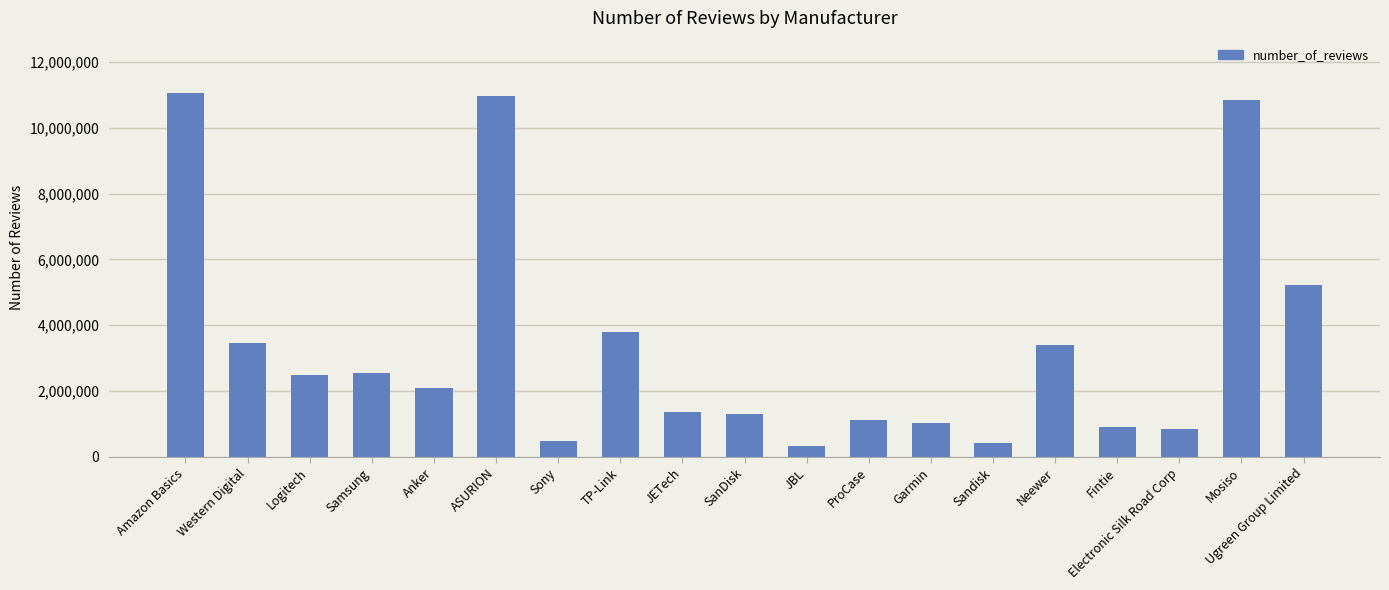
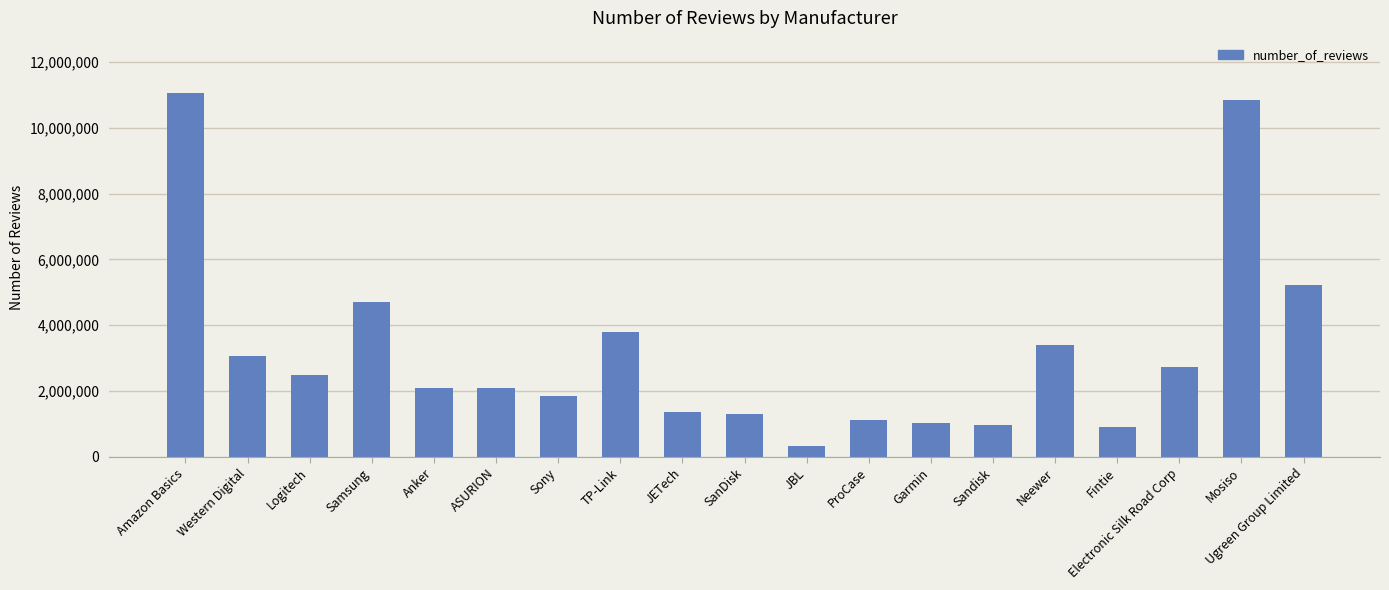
  {
    "Amazon Basics": "11,100,000",
-   "Western Digital": "3,500,000",
+   "Western Digital": "3,100,000",
    "Logitech": "2,500,000",
-   "Samsung": "2,500,000",
+   "Samsung": "4,700,000",
    "Anker": "2,100,000",
-   "ASURION": "11,000,000",
-   "Sony": "500,000",
+   "ASURION": "2,100,000",
+   "Sony": "1,900,000",
    "TP-Link": "3,800,000",
    "JETech": "1,400,000",
    "SanDisk": "1,300,000",
    "JBL": "300,000",
    "ProCase": "1,100,000",
    "Garmin": "1,000,000",
-   "Sandisk": "400,000",
+   "Sandisk": "1,000,000",
    "Neewer": "3,400,000",
    "Fintie": "900,000",
-   "Electronic Silk Road Corp": "900,000",
+   "Electronic Silk Road Corp": "2,700,000",
    "Mosiso": "10,800,000",
    "Ugreen Group Limited": "5,200,000"
  }
